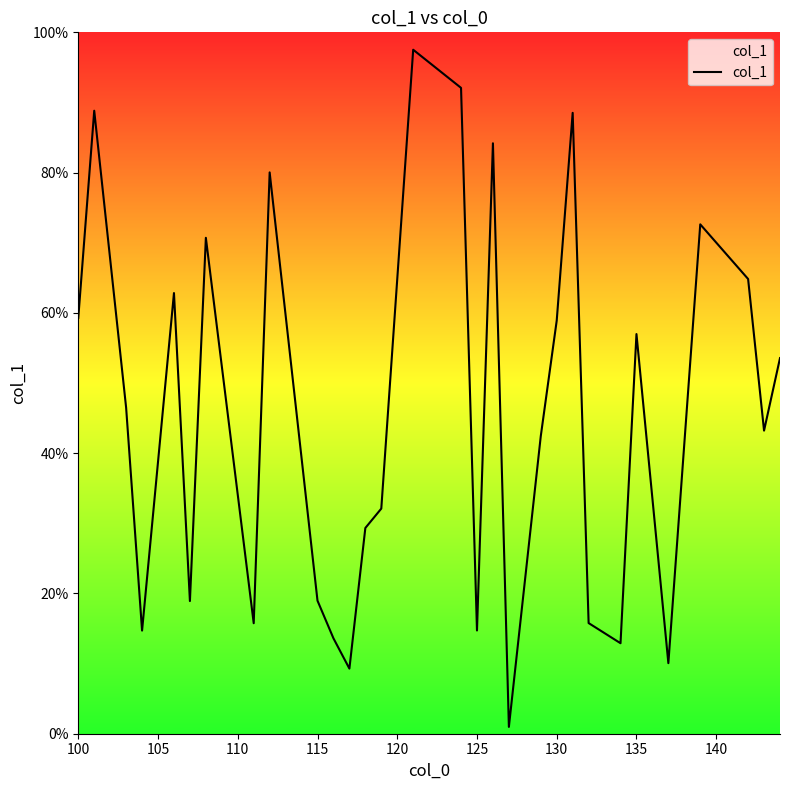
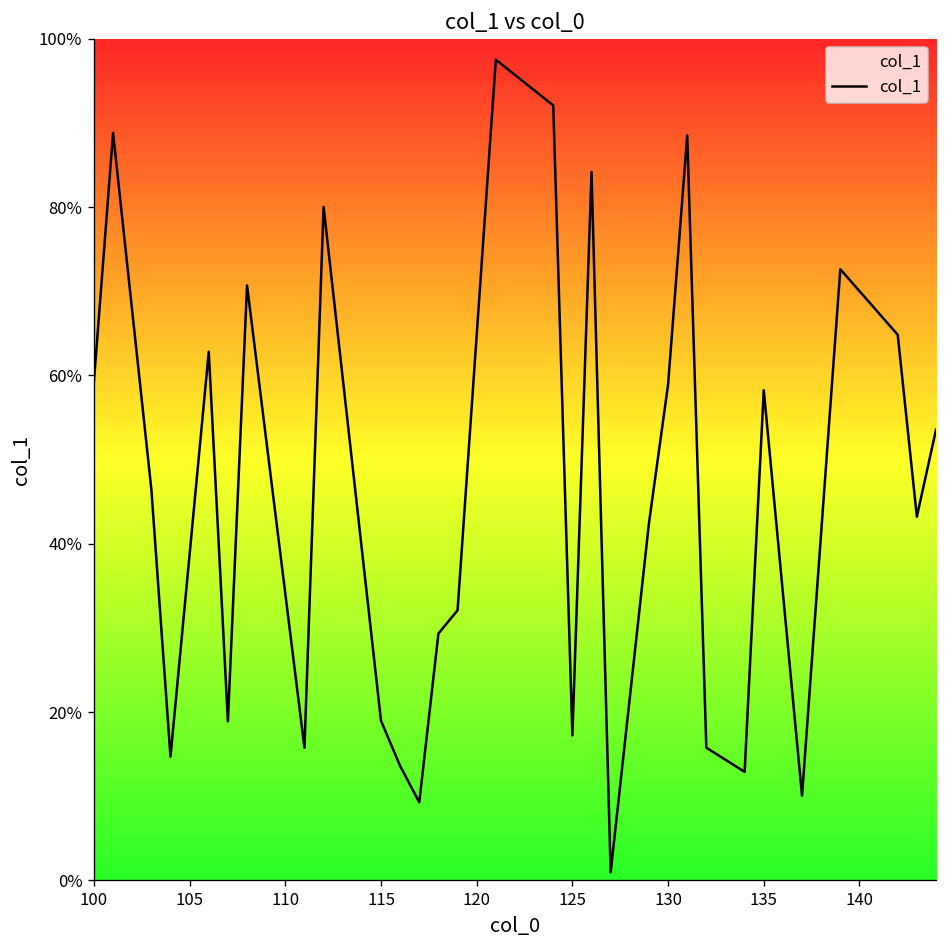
  {
    "100": "59%",
    "115": "19%",
-   "125": "15%",
+   "125": "17%",
    "130": "59%",
-   "135": "57%"
+   "135": "58%"
  }
